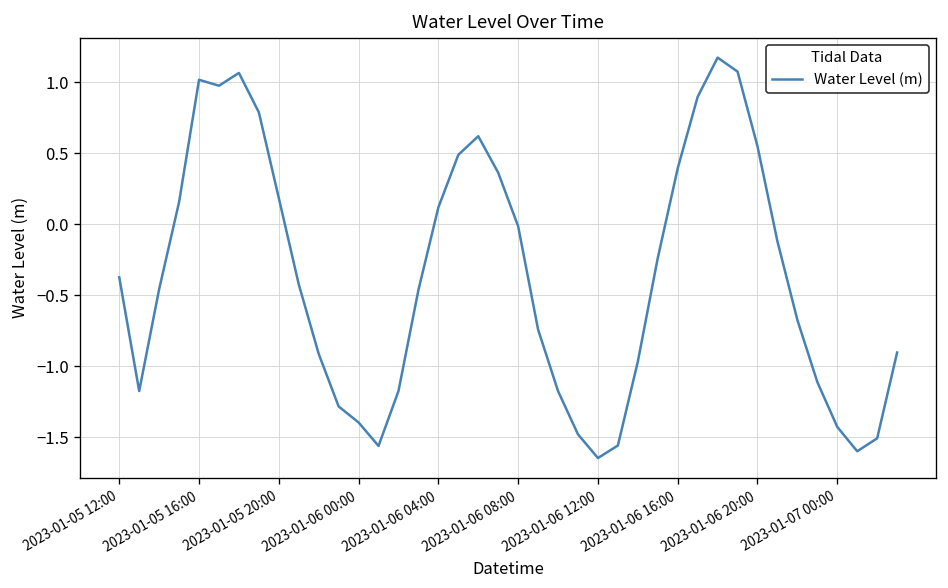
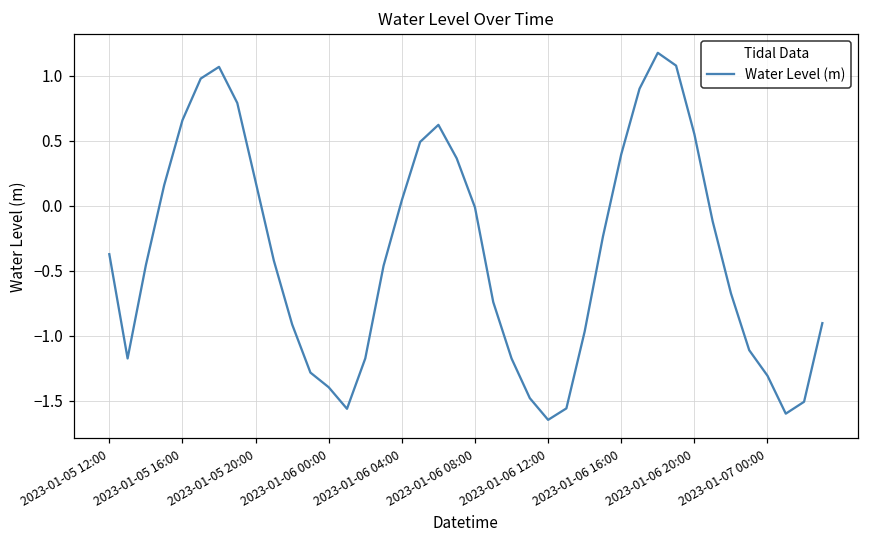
  {
    "2023-01-05 12:00": -0.37,
-   "2023-01-05 16:00": 1.02,
+   "2023-01-05 16:00": 0.66,
    "2023-01-05 20:00": 0.19,
    "2023-01-06 00:00": -1.39,
-   "2023-01-06 04:00": 0.12,
+   "2023-01-06 04:00": 0.04,
    "2023-01-06 08:00": -0.01,
    "2023-01-06 12:00": -1.64,
    "2023-01-06 16:00": 0.40,
    "2023-01-06 20:00": 0.55,
-   "2023-01-07 00:00": -1.43
+   "2023-01-07 00:00": -1.31
  }
